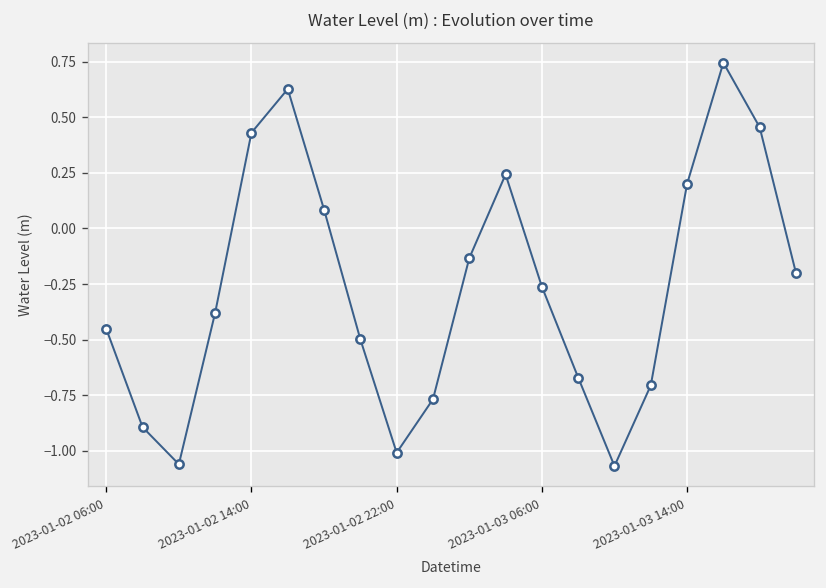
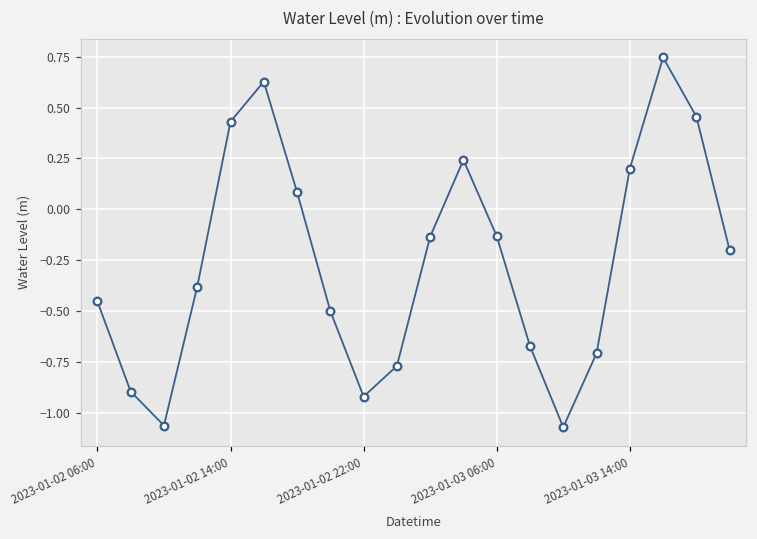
  {
    "2023-01-02 06:00": -0.45,
    "2023-01-02 14:00": 0.43,
-   "2023-01-02 22:00": -1.01,
-   "2023-01-03 06:00": -0.26,
+   "2023-01-02 22:00": -0.92,
+   "2023-01-03 06:00": -0.13,
    "2023-01-03 14:00": 0.20
  }
